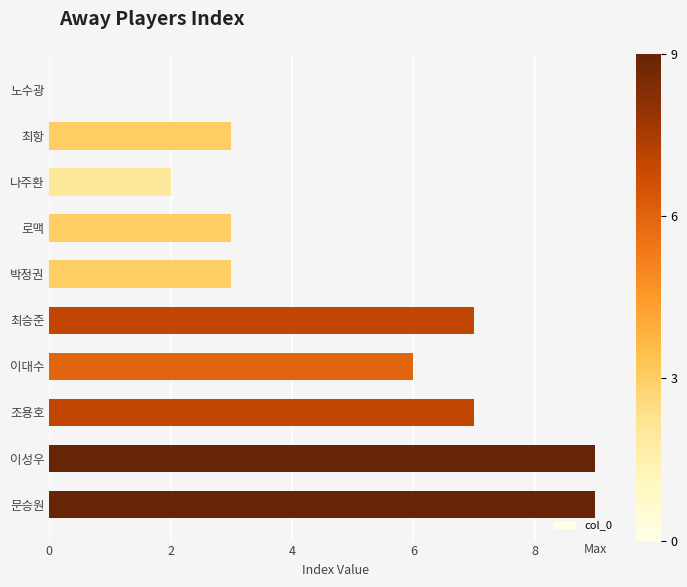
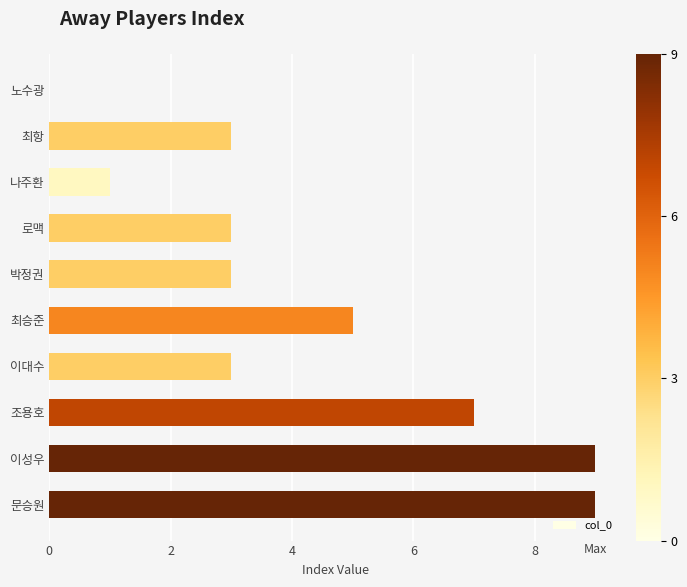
  {
    "노수광": 0,
    "최항": 3,
-   "나주환": 2,
+   "나주환": 1,
    "로맥": 3,
    "박정권": 3,
-   "최승준": 7,
-   "이대수": 6,
+   "최승준": 5,
+   "이대수": 3,
    "조용호": 7,
    "이성우": 9,
    "문승원": 9
  }
